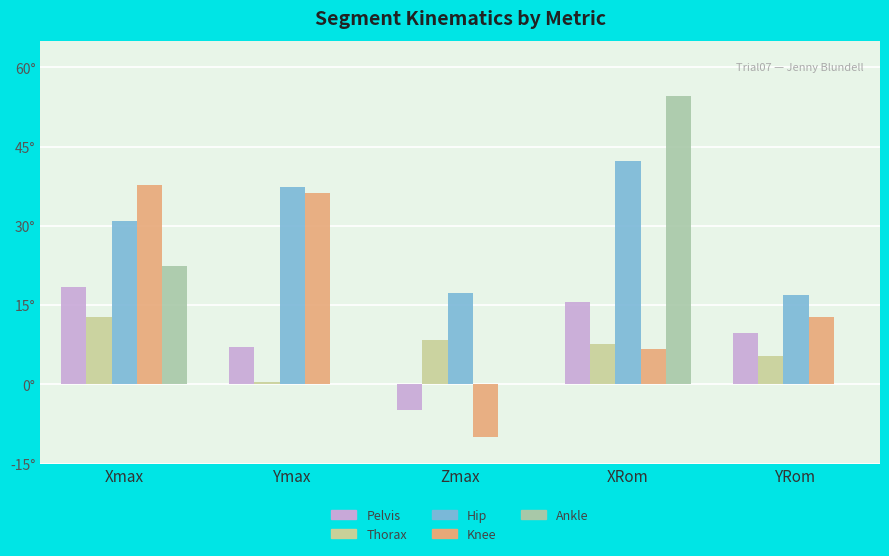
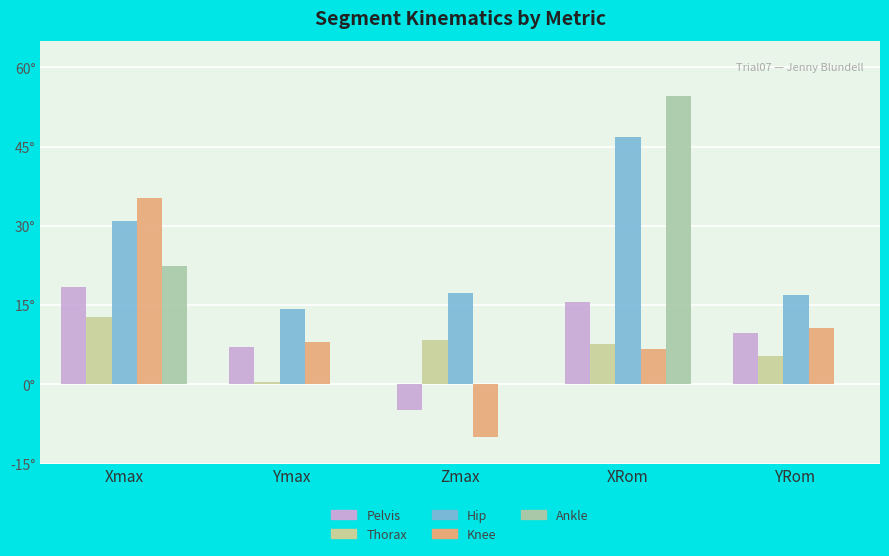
  {
    "Pelvis": {
      "Xmax": "18°",
      "Ymax": "7°",
      "Zmax": "-5°",
      "XRom": "16°",
      "YRom": "10°"
    },
    "Hip": {
      "Xmax": "31°",
-     "Ymax": "37°",
+     "Ymax": "14°",
      "Zmax": "17°",
-     "XRom": "42°",
+     "XRom": "47°",
      "YRom": "17°"
    },
    "Knee": {
-     "Xmax": "38°",
-     "Ymax": "36°",
+     "Xmax": "35°",
+     "Ymax": "8°",
      "Zmax": "-10°",
      "XRom": "7°",
-     "YRom": "13°"
+     "YRom": "11°"
    }
  }
